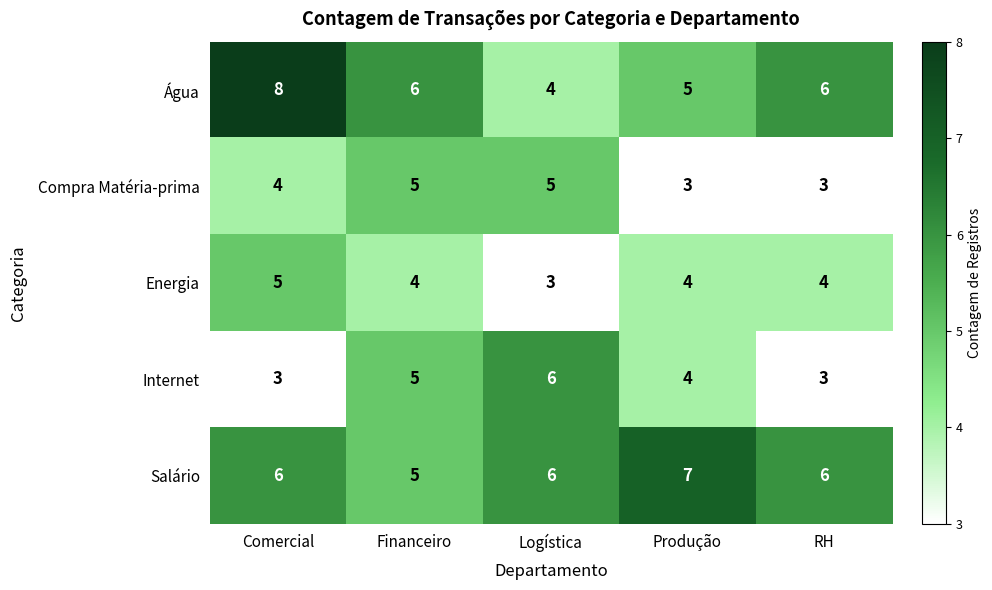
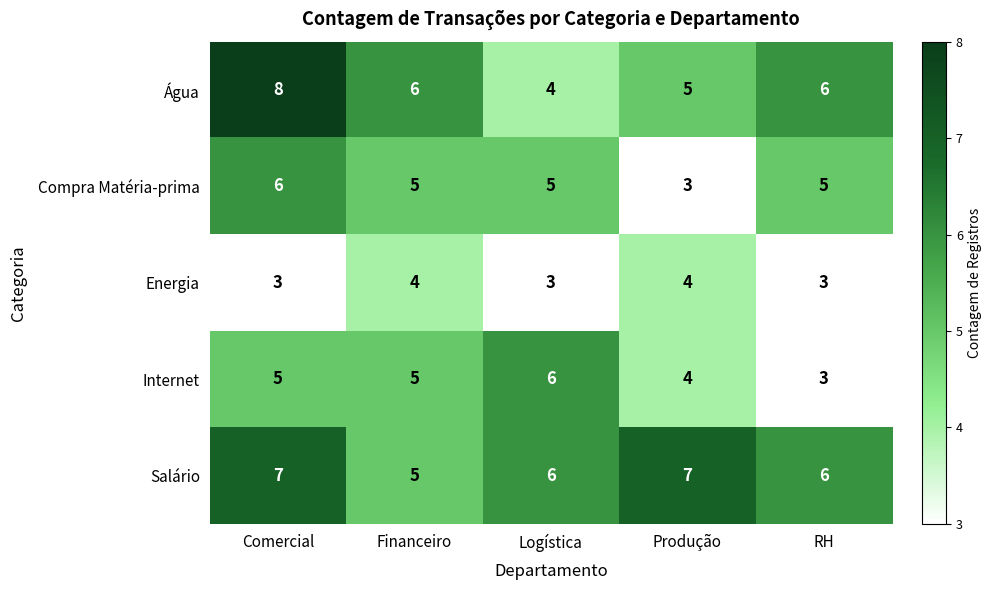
  {
    "Água": {
      "Comercial": 8,
      "Financeiro": 6,
      "Logística": 4,
      "Produção": 5,
      "RH": 6
    },
    "Compra Matéria-prima": {
-     "Comercial": 4,
+     "Comercial": 6,
      "Financeiro": 5,
      "Logística": 5,
      "Produção": 3,
-     "RH": 3
+     "RH": 5
    },
    "Energia": {
-     "Comercial": 5,
+     "Comercial": 3,
      "Financeiro": 4,
      "Logística": 3,
      "Produção": 4,
-     "RH": 4
+     "RH": 3
    },
    "Internet": {
-     "Comercial": 3,
+     "Comercial": 5,
      "Financeiro": 5,
      "Logística": 6,
      "Produção": 4,
      "RH": 3
    },
    "Salário": {
-     "Comercial": 6,
+     "Comercial": 7,
      "Financeiro": 5,
      "Logística": 6,
      "Produção": 7,
      "RH": 6
    }
  }
